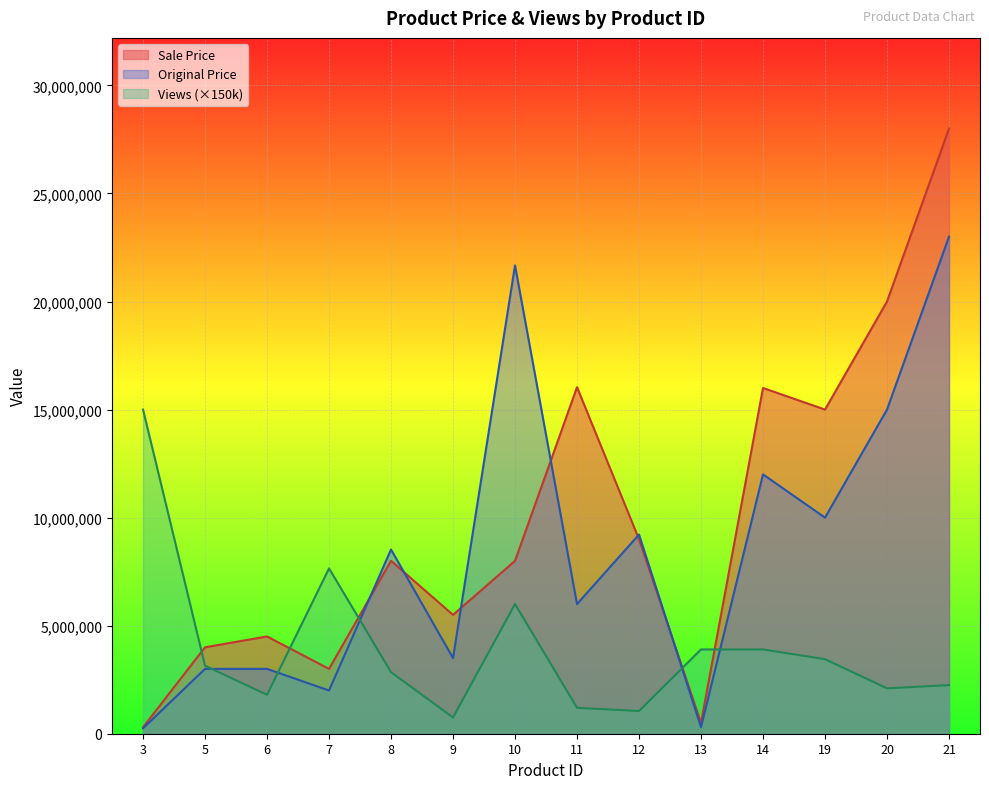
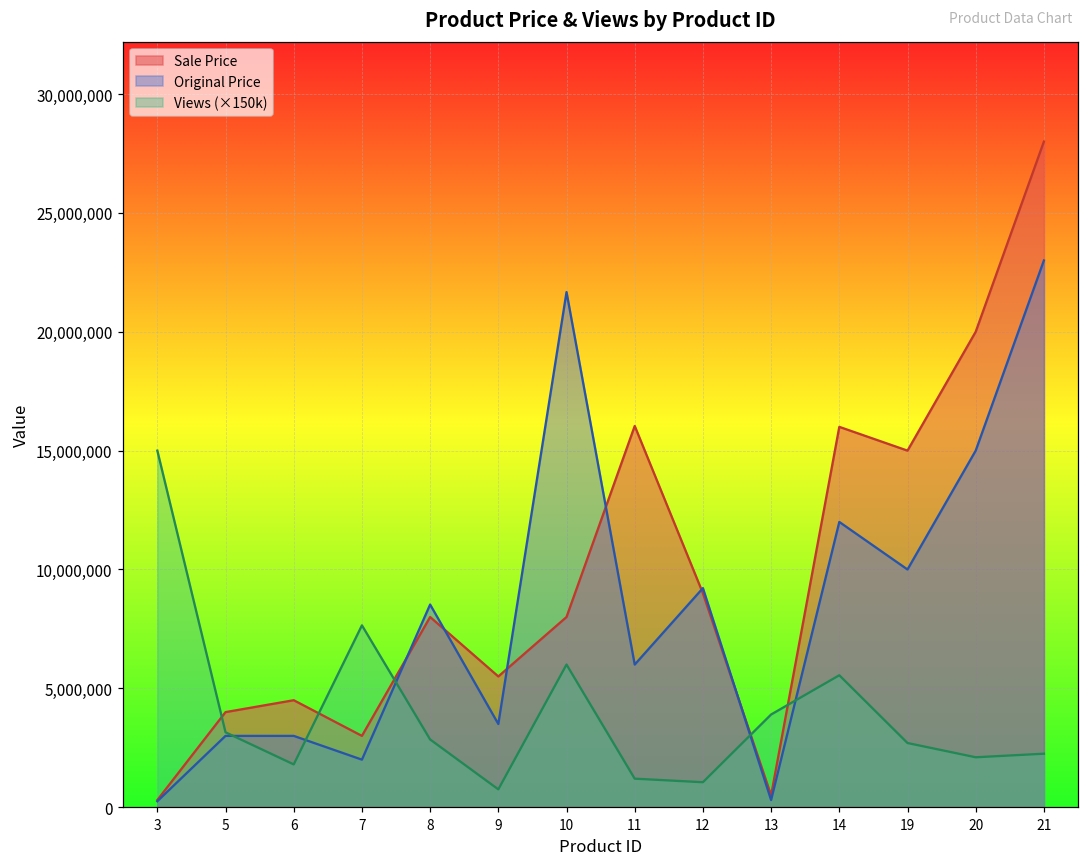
  {
    "Sale Price": {
      "5": "4,000,000",
      "6": "4,500,000",
      "7": "3,000,000",
      "8": "8,000,000",
      "9": "5,500,000",
      "10": "8,000,000",
      "11": "16,000,000",
      "12": "9,000,000",
      "13": "500,000",
      "14": "16,000,000",
      "19": "15,000,000",
      "20": "20,000,000",
      "21": "28,000,000"
    },
    "Original Price": {
      "5": "3,000,000",
      "6": "3,000,000",
      "7": "2,000,000",
      "8": "8,500,000",
      "9": "3,500,000",
      "10": "21,700,000",
      "11": "6,000,000",
      "12": "9,200,000",
      "13": "300,000",
      "14": "12,000,000",
      "19": "10,000,000",
      "20": "15,000,000",
      "21": "23,000,000"
    },
    "Views (×150k)": {
      "3": "15,000,000",
      "5": "3,200,000",
      "6": "1,800,000",
      "7": "7,700,000",
      "8": "2,900,000",
      "9": "800,000",
      "10": "6,000,000",
      "11": "1,200,000",
      "12": "1,100,000",
      "13": "3,900,000",
-     "14": "3,900,000",
-     "19": "3,500,000",
+     "14": "5,600,000",
+     "19": "2,700,000",
      "20": "2,100,000",
      "21": "2,300,000"
    }
  }
